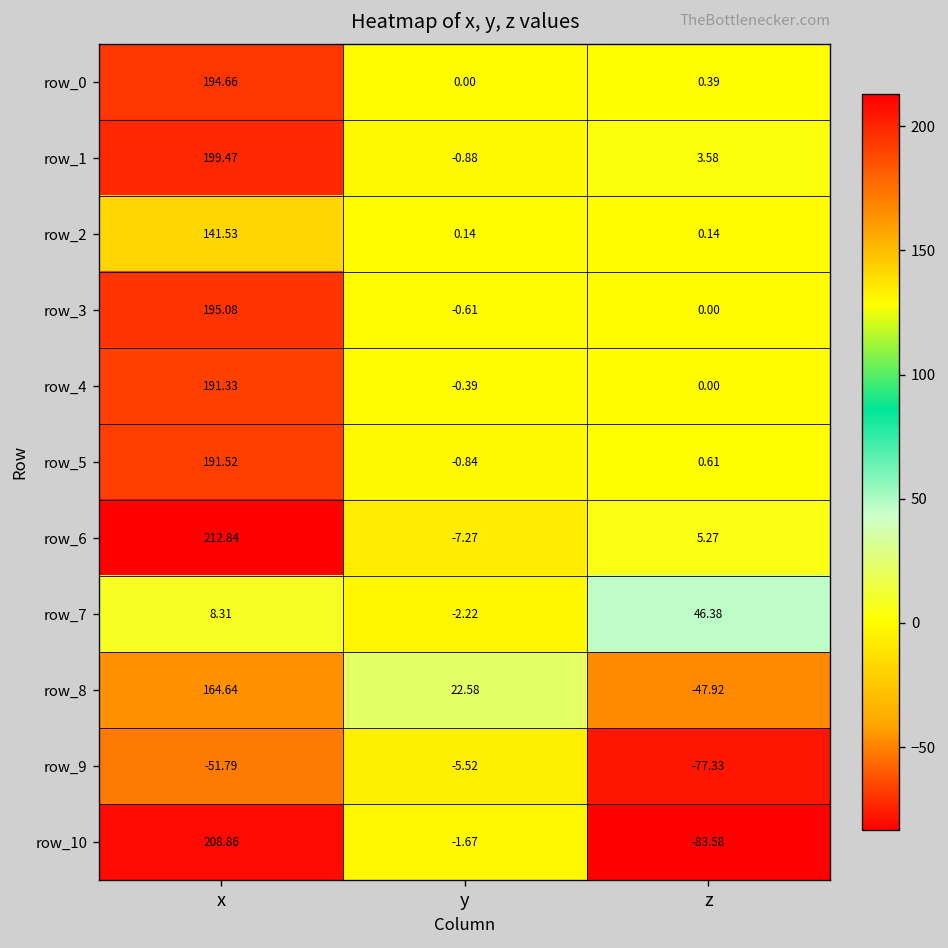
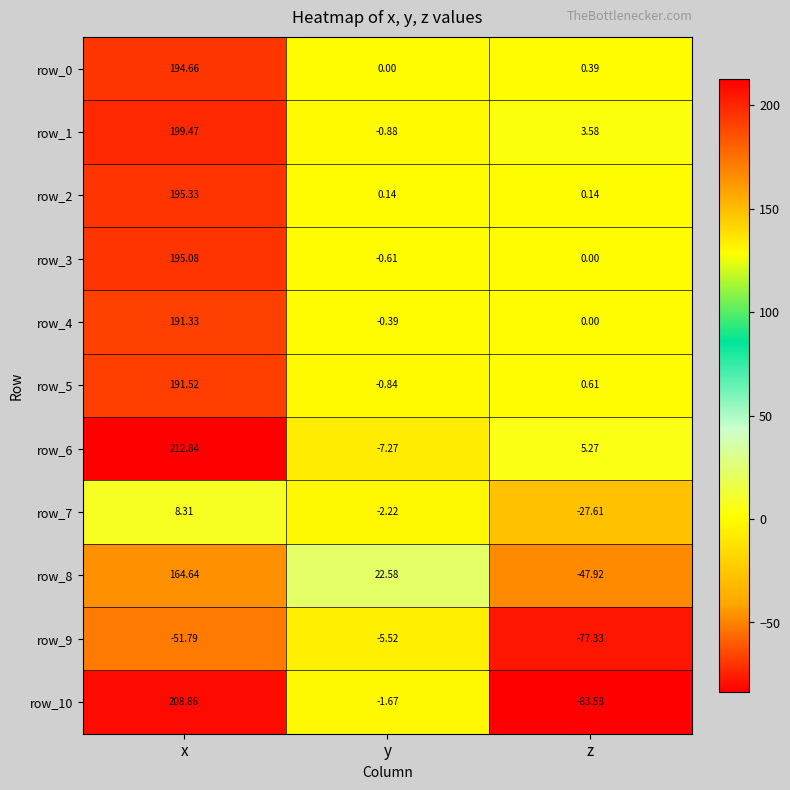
  {
    "row_0": {
      "x": 194.66,
      "y": 0.00,
      "z": 0.39
    },
    "row_1": {
      "x": 199.47,
      "y": -0.88,
      "z": 3.58
    },
    "row_2": {
-     "x": 141.53,
+     "x": 195.33,
      "y": 0.14,
      "z": 0.14
    },
    "row_3": {
      "x": 195.08,
      "y": -0.61,
      "z": 0.00
    },
    "row_4": {
      "x": 191.33,
      "y": -0.39,
      "z": 0.00
    },
    "row_5": {
      "x": 191.52,
      "y": -0.84,
      "z": 0.61
    },
    "row_6": {
      "x": 212.84,
      "y": -7.27,
      "z": 5.27
    },
    "row_7": {
      "x": 8.31,
      "y": -2.22,
-     "z": 46.38
+     "z": -27.61
    },
    "row_8": {
      "x": 164.64,
      "y": 22.58,
      "z": -47.92
    },
    "row_9": {
      "x": -51.79,
      "y": -5.52,
      "z": -77.33
    },
    "row_10": {
      "x": 208.86,
      "y": -1.67,
      "z": -83.58
    }
  }
